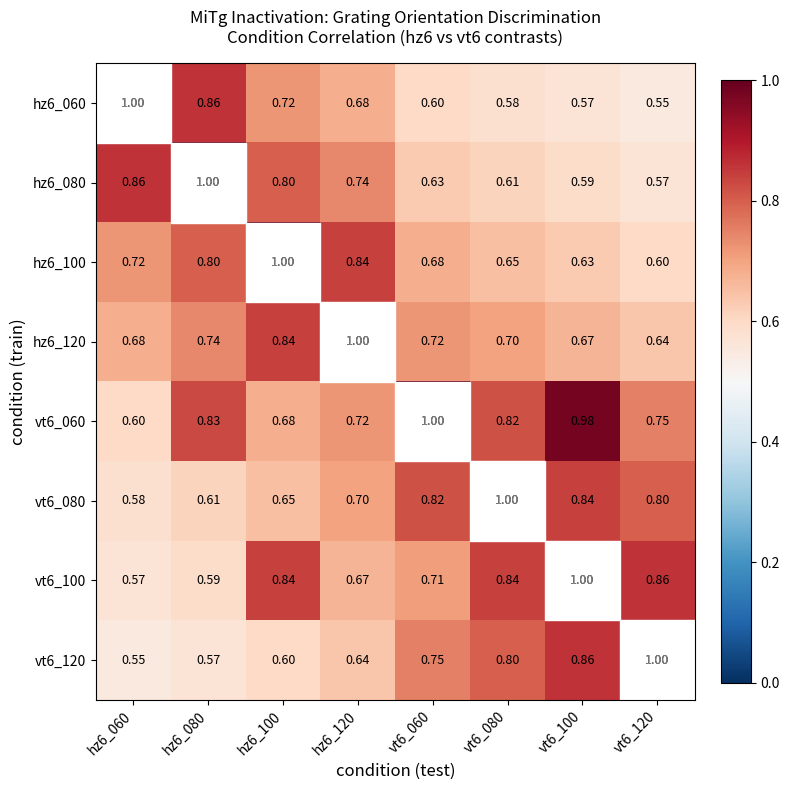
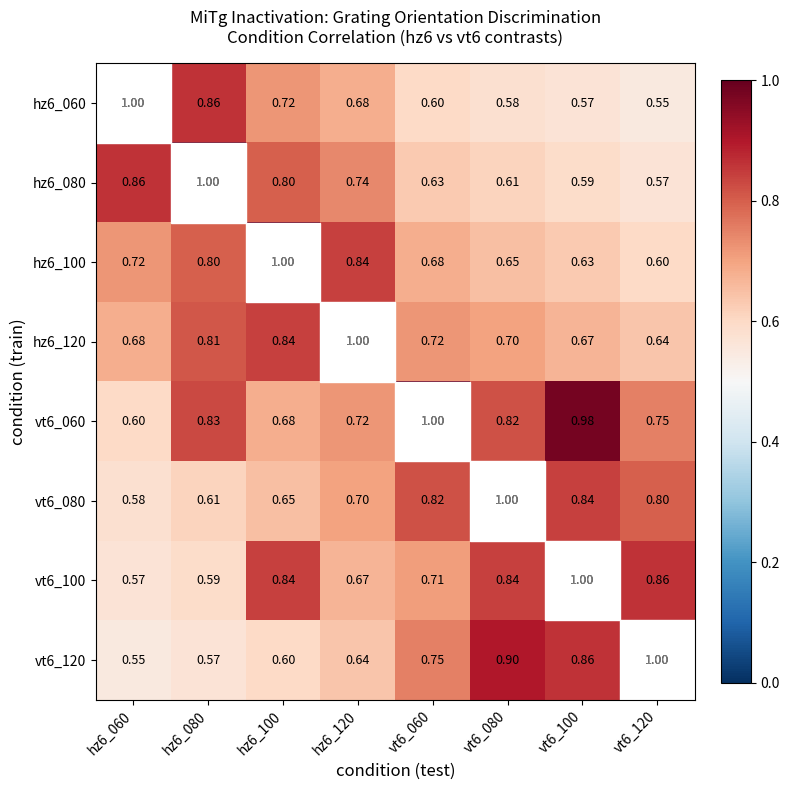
  {
    "hz6_060": {
      "hz6_080": 0.86,
      "hz6_100": 0.72,
      "hz6_120": 0.68,
      "vt6_060": 0.60,
      "vt6_080": 0.58,
      "vt6_100": 0.57,
      "vt6_120": 0.55
    },
    "hz6_080": {
      "hz6_060": 0.86,
      "hz6_100": 0.80,
      "hz6_120": 0.74,
      "vt6_060": 0.63,
      "vt6_080": 0.61,
      "vt6_100": 0.59,
      "vt6_120": 0.57
    },
    "hz6_100": {
      "hz6_060": 0.72,
      "hz6_080": 0.80,
      "hz6_120": 0.84,
      "vt6_060": 0.68,
      "vt6_080": 0.65,
      "vt6_100": 0.63,
      "vt6_120": 0.60
    },
    "hz6_120": {
      "hz6_060": 0.68,
-     "hz6_080": 0.74,
+     "hz6_080": 0.81,
      "hz6_100": 0.84,
      "vt6_060": 0.72,
      "vt6_080": 0.70,
      "vt6_100": 0.67,
      "vt6_120": 0.64
    },
    "vt6_060": {
      "hz6_060": 0.60,
      "hz6_080": 0.83,
      "hz6_100": 0.68,
      "hz6_120": 0.72,
      "vt6_080": 0.82,
      "vt6_100": 0.98,
      "vt6_120": 0.75
    },
    "vt6_080": {
      "hz6_060": 0.58,
      "hz6_080": 0.61,
      "hz6_100": 0.65,
      "hz6_120": 0.70,
      "vt6_060": 0.82,
      "vt6_100": 0.84,
      "vt6_120": 0.80
    },
    "vt6_100": {
      "hz6_060": 0.57,
      "hz6_080": 0.59,
      "hz6_100": 0.84,
      "hz6_120": 0.67,
      "vt6_060": 0.71,
      "vt6_080": 0.84,
      "vt6_120": 0.86
    },
    "vt6_120": {
      "hz6_060": 0.55,
      "hz6_080": 0.57,
      "hz6_100": 0.60,
      "hz6_120": 0.64,
      "vt6_060": 0.75,
-     "vt6_080": 0.80,
+     "vt6_080": 0.90,
      "vt6_100": 0.86
    }
  }
